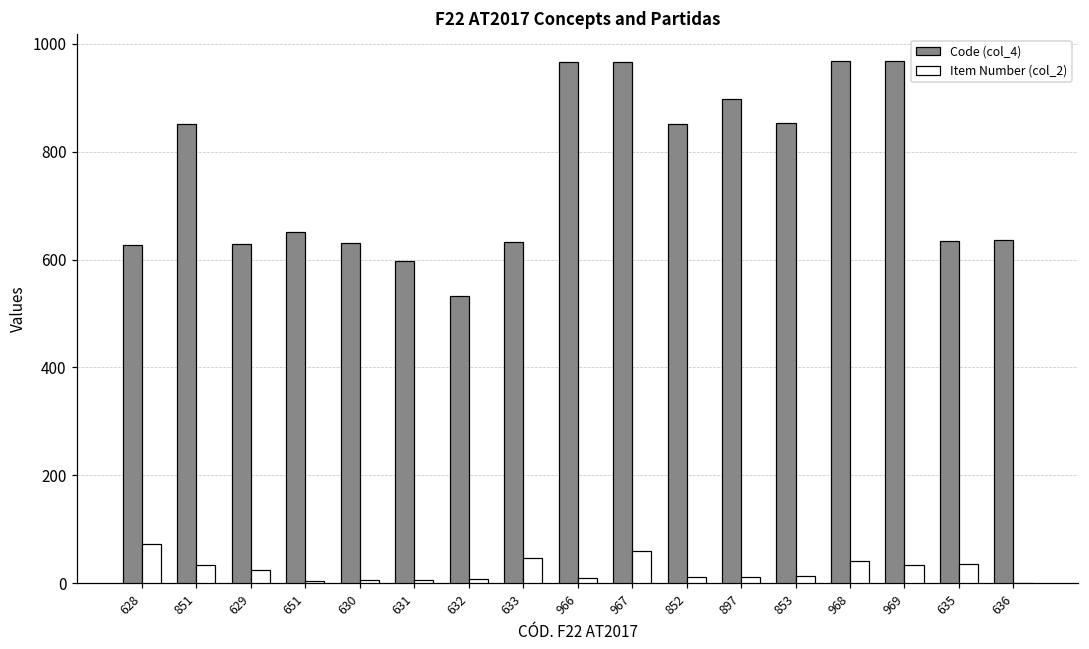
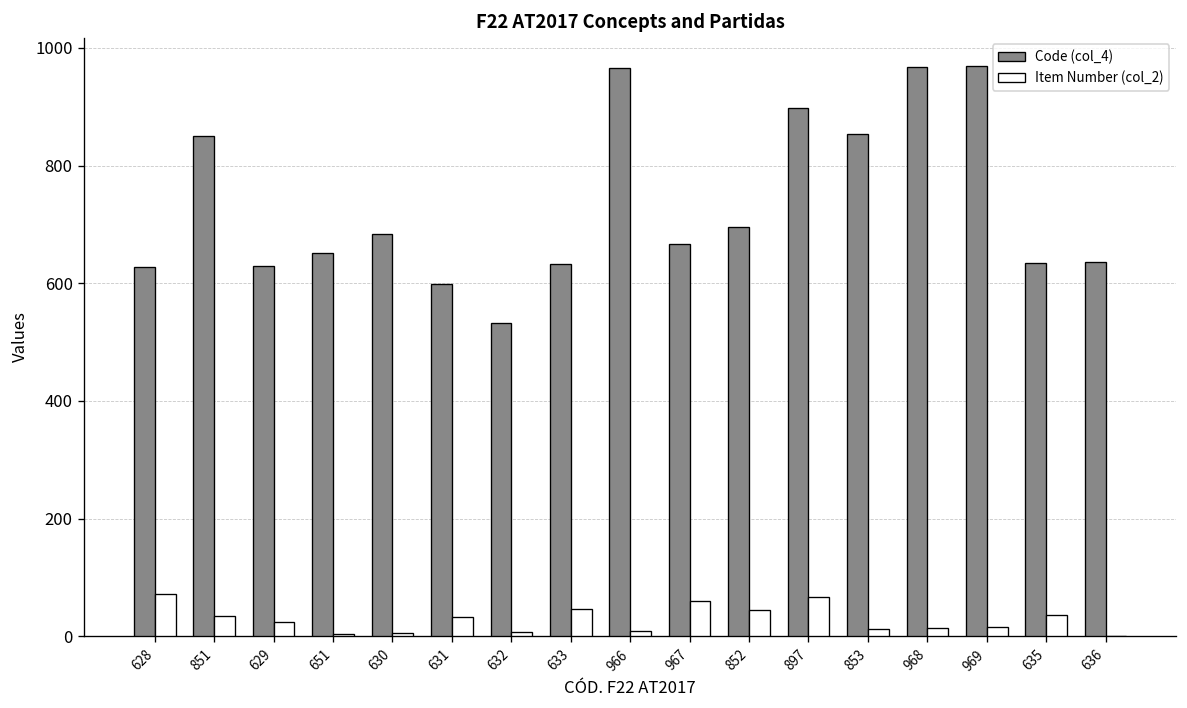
  {
    "Code (col_4)": {
      "628": 630,
      "851": 850,
      "629": 630,
      "651": 650,
-     "630": 630,
+     "630": 680,
      "631": 600,
      "632": 530,
      "633": 630,
      "966": 970,
-     "967": 970,
-     "852": 850,
+     "967": 670,
+     "852": 700,
      "897": 900,
      "853": 850,
      "968": 970,
      "969": 970,
      "635": 640,
      "636": 640
    },
    "Item Number (col_2)": {
      "628": 70,
      "851": 30,
      "629": 20,
-     "631": 10,
+     "631": 30,
      "632": 10,
      "633": 50,
      "966": 10,
      "967": 60,
-     "852": 10,
-     "897": 10,
+     "852": 40,
+     "897": 70,
      "853": 10,
-     "968": 40,
-     "969": 30,
+     "968": 10,
+     "969": 20,
      "635": 40,
      "636": 0
    }
  }
